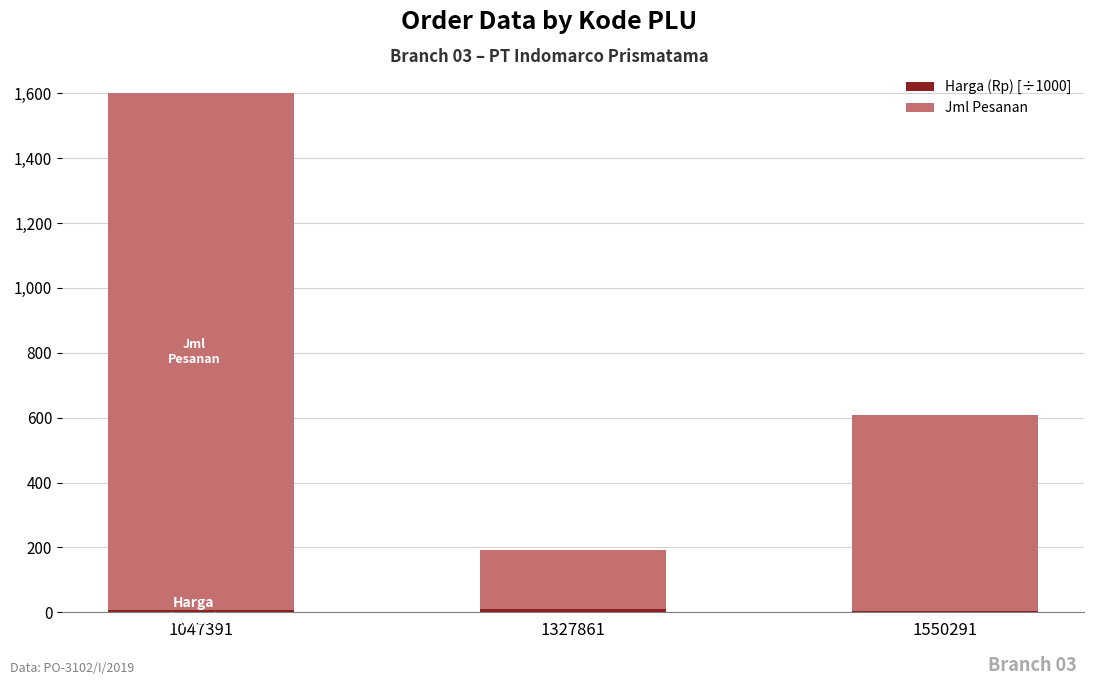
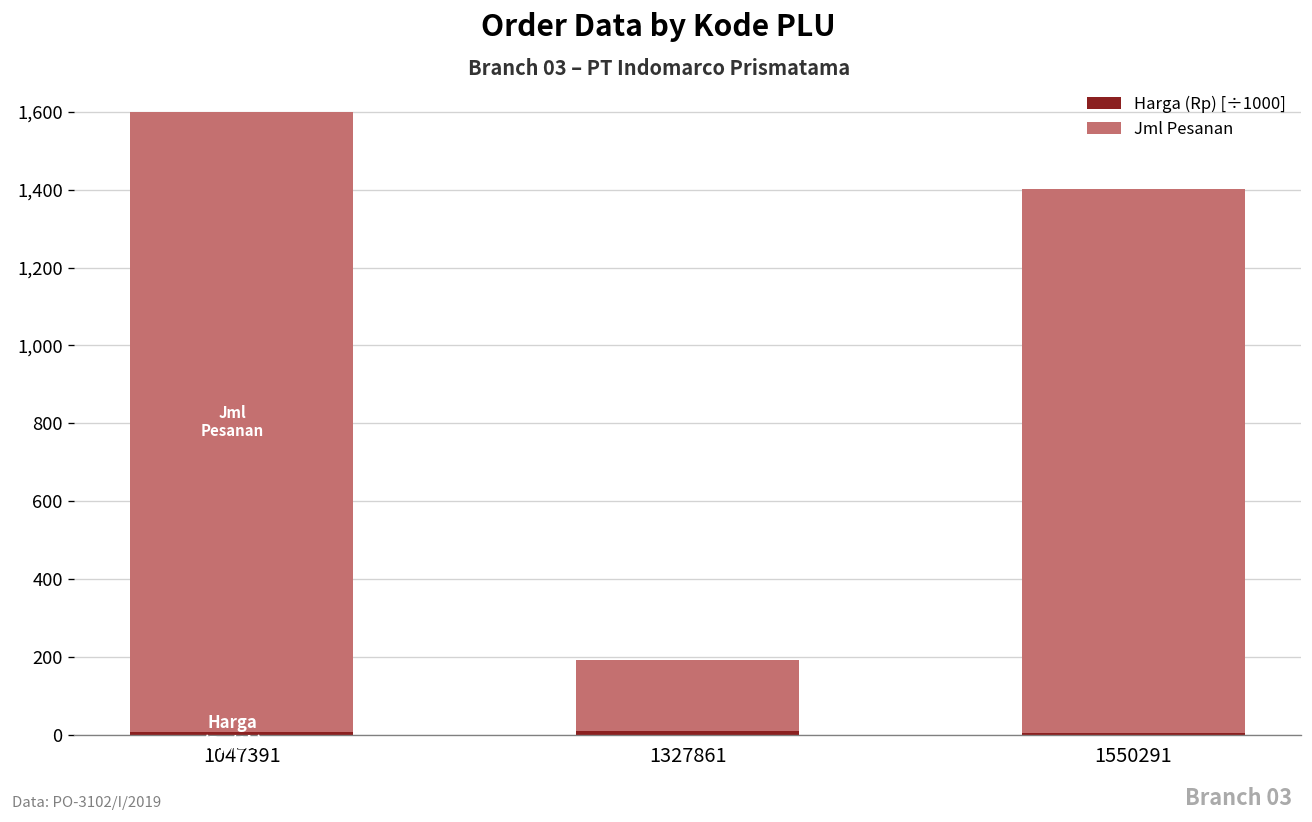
  {
    "Harga (Rp) [÷1000]": {
      "1327861": "10"
    },
    "Jml Pesanan": {
      "1047391": "1,590",
      "1327861": "180",
-     "1550291": "600"
+     "1550291": "1,400"
    }
  }
